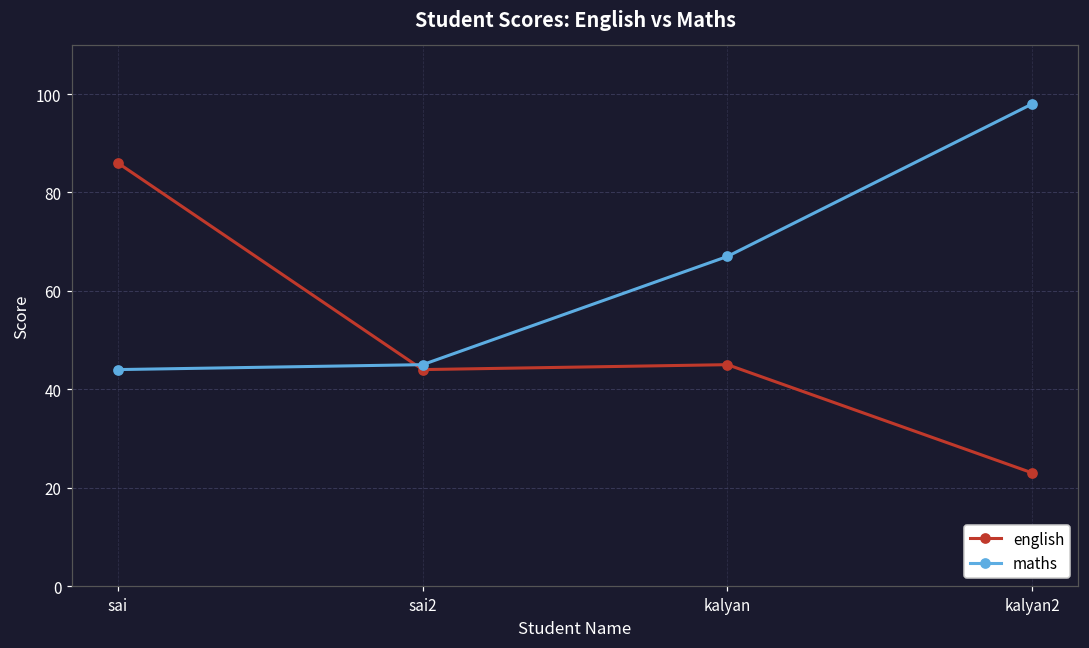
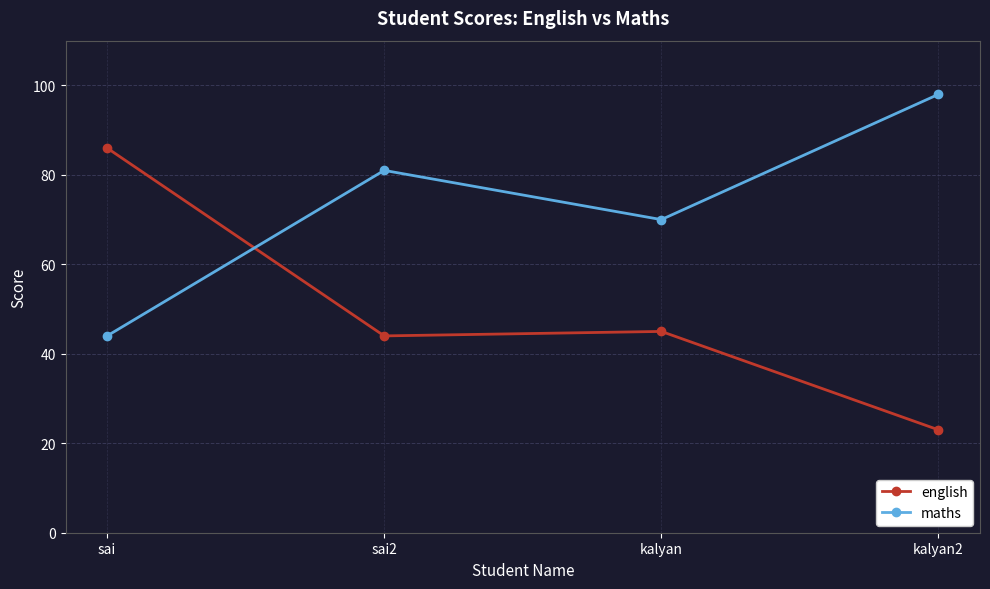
  {
    "english": {
      "sai": 86,
      "sai2": 44,
      "kalyan": 45,
      "kalyan2": 23
    },
    "maths": {
      "sai": 44,
-     "sai2": 45,
-     "kalyan": 67,
+     "sai2": 81,
+     "kalyan": 70,
      "kalyan2": 98
    }
  }
